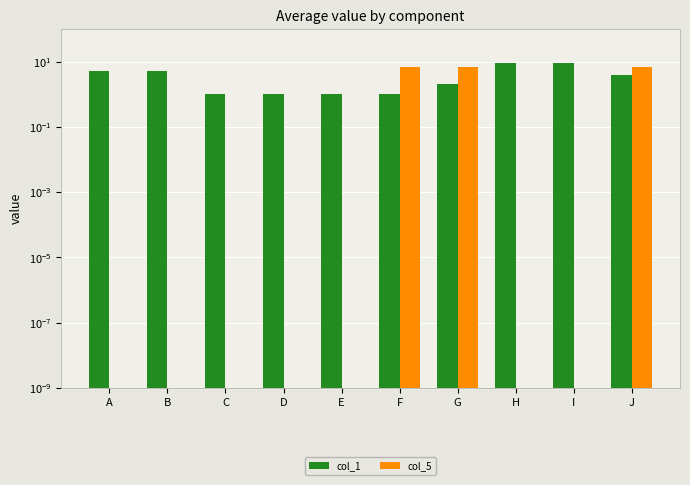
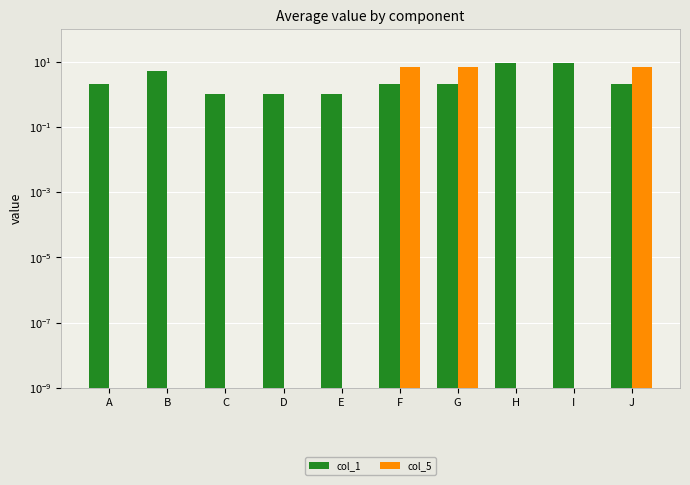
  {
    "col_1": {
-     "A": 5,
+     "A": 2,
      "B": 5,
      "C": 1,
      "D": 1,
      "E": 1,
-     "F": 1,
+     "F": 2,
      "G": 2,
      "H": 9,
      "I": 9,
-     "J": 4
+     "J": 2
    },
    "col_5": {
      "A": 0.0000000010,
      "B": 0.0000000010,
      "C": 0.0000000010,
      "D": 0.0000000010,
      "E": 0.0000000010,
      "F": 7,
      "G": 7,
      "H": 0.0000000010,
      "I": 0.0000000010,
      "J": 7
    }
  }
